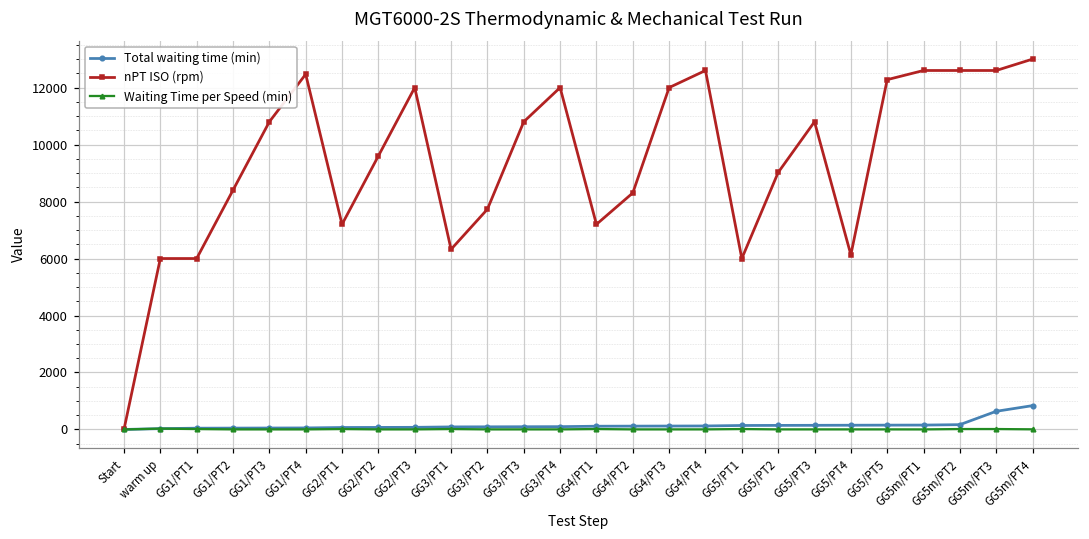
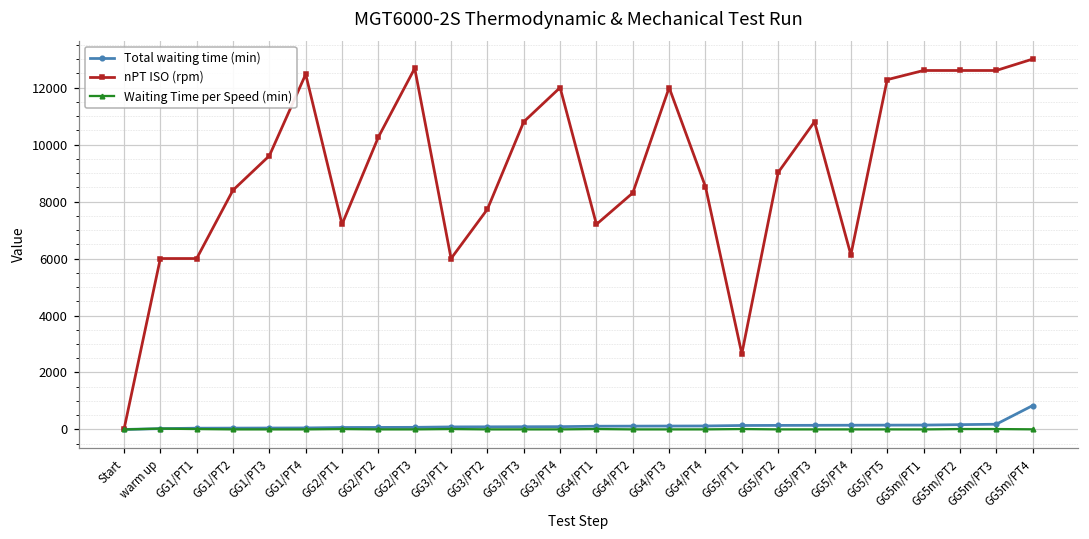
  {
    "Total waiting time (min)": {
      "GG4/PT2": 100,
      "GG4/PT3": 100,
      "GG4/PT4": 100,
      "GG5/PT1": 100,
      "GG5/PT2": 100,
      "GG5/PT3": 100,
      "GG5/PT4": 100,
      "GG5/PT5": 200,
      "GG5m/PT1": 200,
      "GG5m/PT2": 200,
-     "GG5m/PT3": 600,
+     "GG5m/PT3": 200,
      "GG5m/PT4": 800
    },
    "nPT ISO (rpm)": {
      "warm up": 6000,
      "GG1/PT1": 6000,
      "GG1/PT2": 8400,
-     "GG1/PT3": 10800,
+     "GG1/PT3": 9600,
      "GG1/PT4": 12500,
      "GG2/PT1": 7200,
-     "GG2/PT2": 9600,
-     "GG2/PT3": 12000,
-     "GG3/PT1": 6300,
+     "GG2/PT2": 10300,
+     "GG2/PT3": 12700,
+     "GG3/PT1": 6000,
      "GG3/PT2": 7700,
      "GG3/PT3": 10800,
      "GG3/PT4": 12000,
      "GG4/PT1": 7200,
      "GG4/PT2": 8300,
      "GG4/PT3": 12000,
-     "GG4/PT4": 12600,
-     "GG5/PT1": 6000,
+     "GG4/PT4": 8500,
+     "GG5/PT1": 2700,
      "GG5/PT2": 9000,
      "GG5/PT3": 10800,
      "GG5/PT4": 6100,
      "GG5/PT5": 12300,
      "GG5m/PT1": 12600,
      "GG5m/PT2": 12600,
      "GG5m/PT3": 12600,
      "GG5m/PT4": 13000
    },
    "Waiting Time per Speed (min)": {
      "GG4/PT2": 0,
      "GG4/PT3": 0,
      "GG4/PT4": 0,
      "GG5/PT1": 0,
      "GG5/PT2": 0,
      "GG5/PT3": 0,
      "GG5/PT4": 0,
      "GG5/PT5": 0,
      "GG5m/PT1": 0,
      "GG5m/PT2": 0,
      "GG5m/PT3": 0,
      "GG5m/PT4": 0
    }
  }
